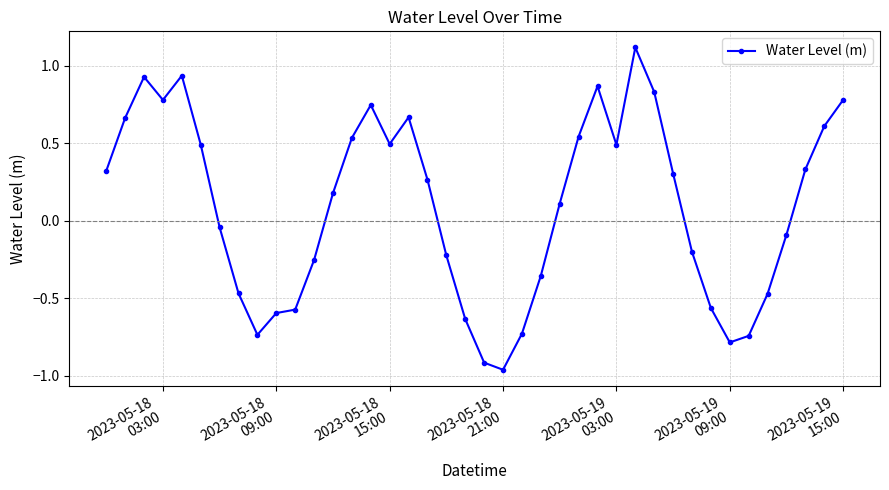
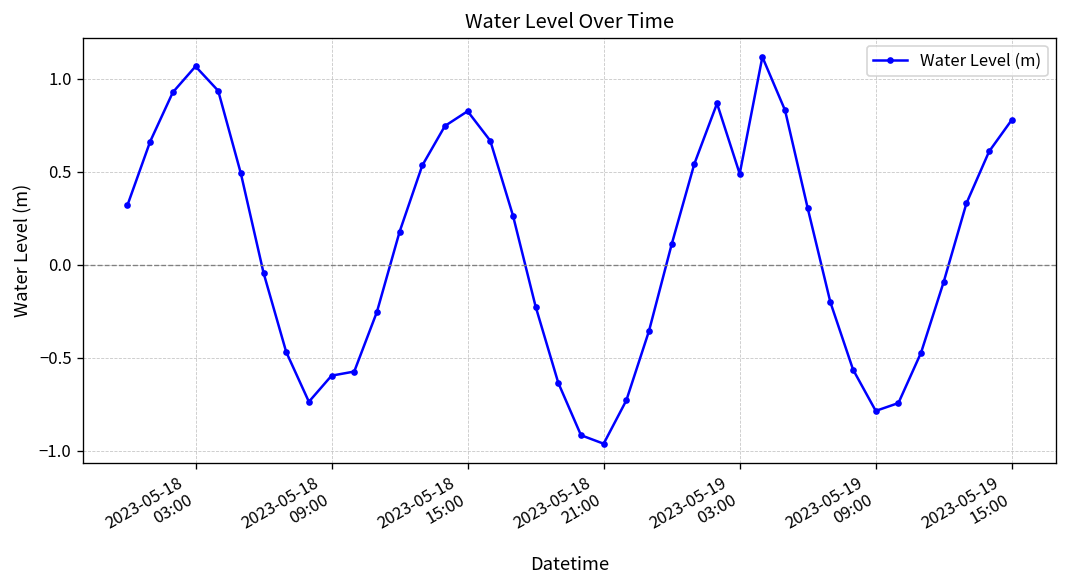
  {
-   "2023-05-18 03:00": 0.78,
+   "2023-05-18 03:00": 1.07,
    "2023-05-18 09:00": -0.60,
-   "2023-05-18 15:00": 0.49,
+   "2023-05-18 15:00": 0.83,
    "2023-05-18 21:00": -0.96,
    "2023-05-19 03:00": 0.49,
    "2023-05-19 09:00": -0.79,
    "2023-05-19 15:00": 0.78
  }
